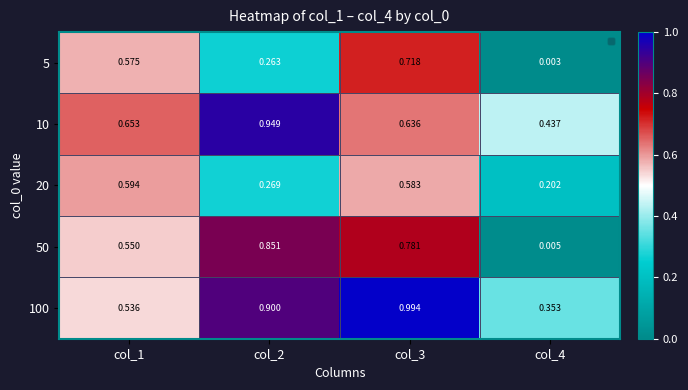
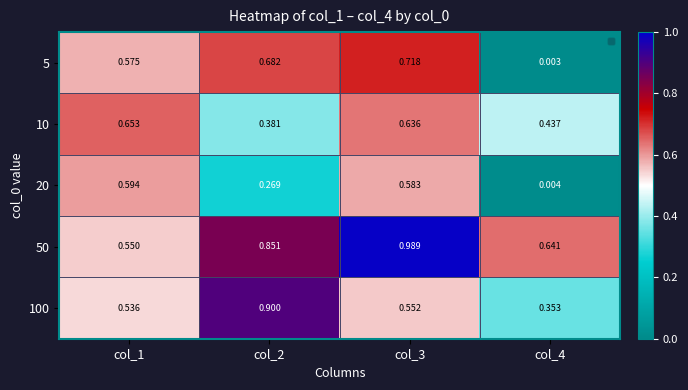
  {
    "5": {
      "col_1": 0.575,
-     "col_2": 0.263,
+     "col_2": 0.682,
      "col_3": 0.718,
      "col_4": 0.003
    },
    "10": {
      "col_1": 0.653,
-     "col_2": 0.949,
+     "col_2": 0.381,
      "col_3": 0.636,
      "col_4": 0.437
    },
    "20": {
      "col_1": 0.594,
      "col_2": 0.269,
      "col_3": 0.583,
-     "col_4": 0.202
+     "col_4": 0.004
    },
    "50": {
      "col_1": 0.550,
      "col_2": 0.851,
-     "col_3": 0.781,
-     "col_4": 0.005
+     "col_3": 0.989,
+     "col_4": 0.641
    },
    "100": {
      "col_1": 0.536,
      "col_2": 0.900,
-     "col_3": 0.994,
+     "col_3": 0.552,
      "col_4": 0.353
    }
  }
